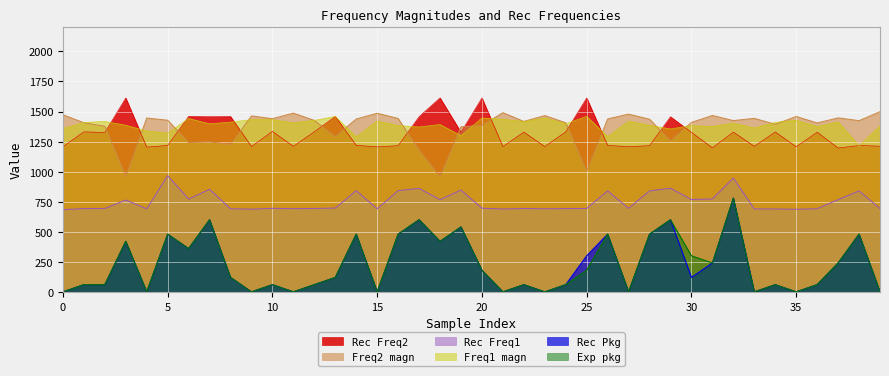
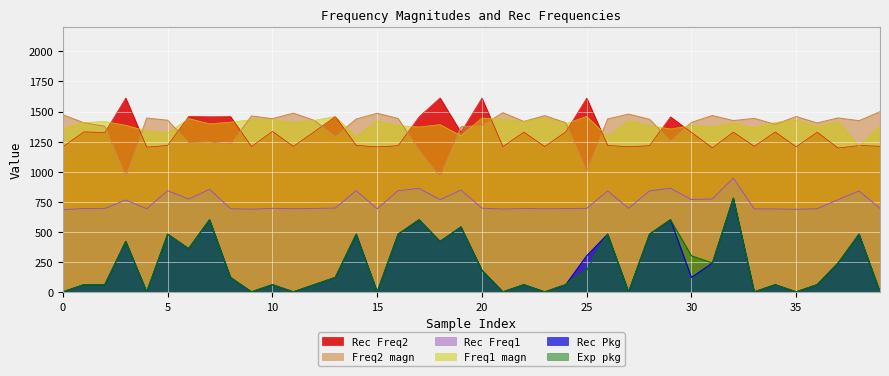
  {
    "Rec Freq2": {
      "0": 1210,
      "5": 1220,
      "10": 1340,
      "15": 1210,
      "20": 1610,
      "25": 1610,
      "30": 1330,
      "35": 1210
    },
    "Freq2 magn": {
      "0": 1470,
      "5": 1430,
      "15": 1490,
      "20": 1380,
      "25": 1000,
      "30": 1410,
      "35": 1460
    },
    "Rec Freq1": {
      "0": 680,
-     "5": 970,
+     "5": 840,
      "10": 700,
      "15": 690,
      "20": 700,
      "25": 690,
      "30": 770,
      "35": 690
    },
    "Freq1 magn": {
      "0": 1360,
      "5": 1320,
      "15": 1420,
      "20": 1450,
      "25": 1460,
      "30": 1380,
      "35": 1430
    },
    "Rec Pkg": {
      "25": 300,
      "30": 120
    },
    "Exp pkg": {
      "25": 180,
      "30": 300
    }
  }
